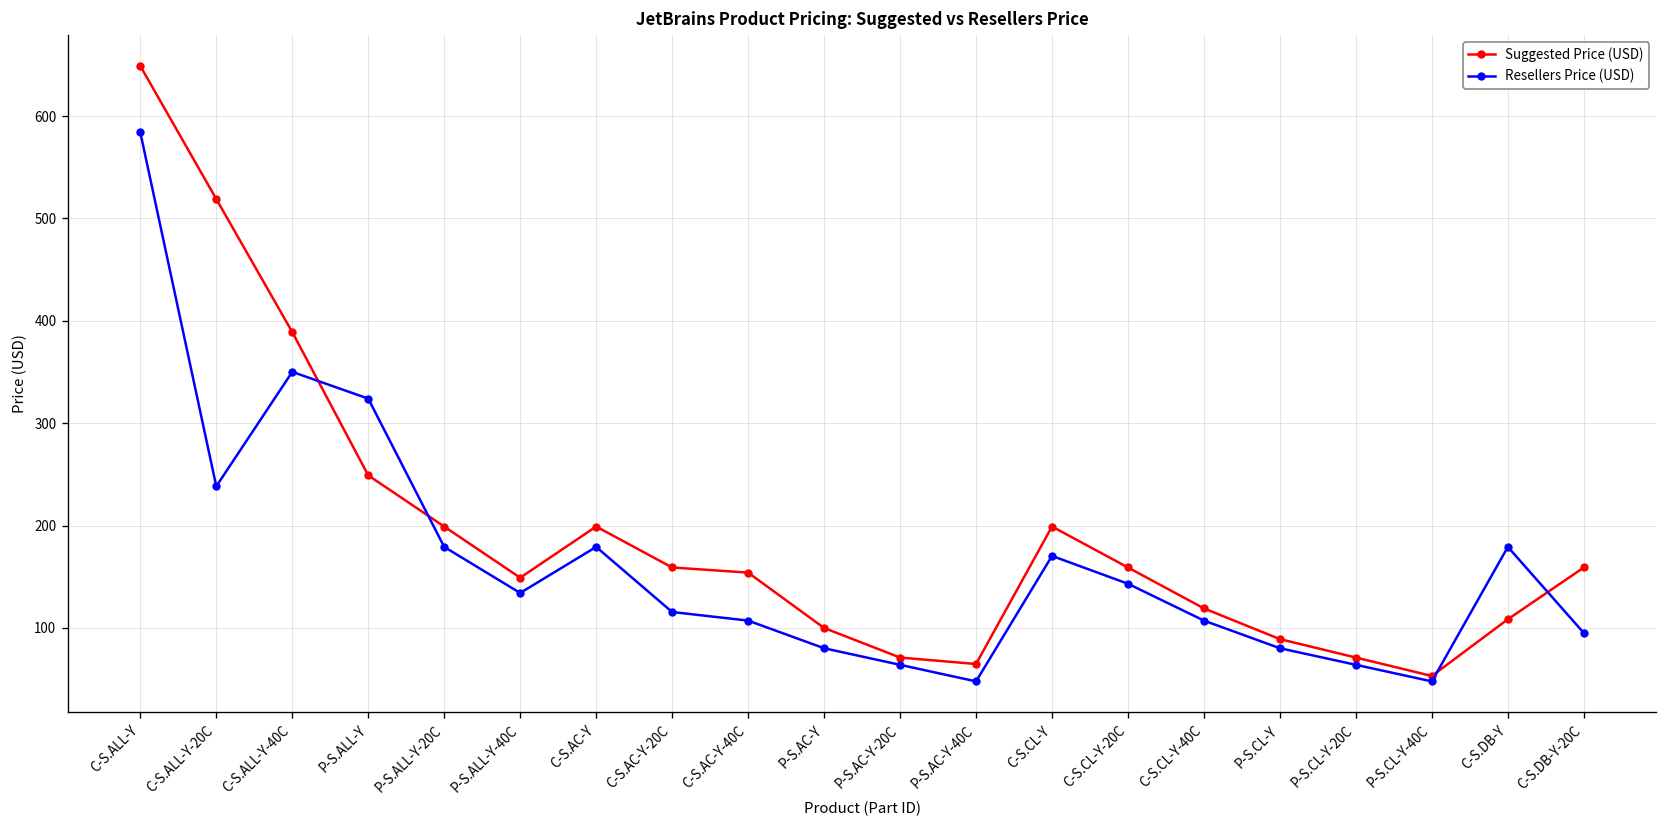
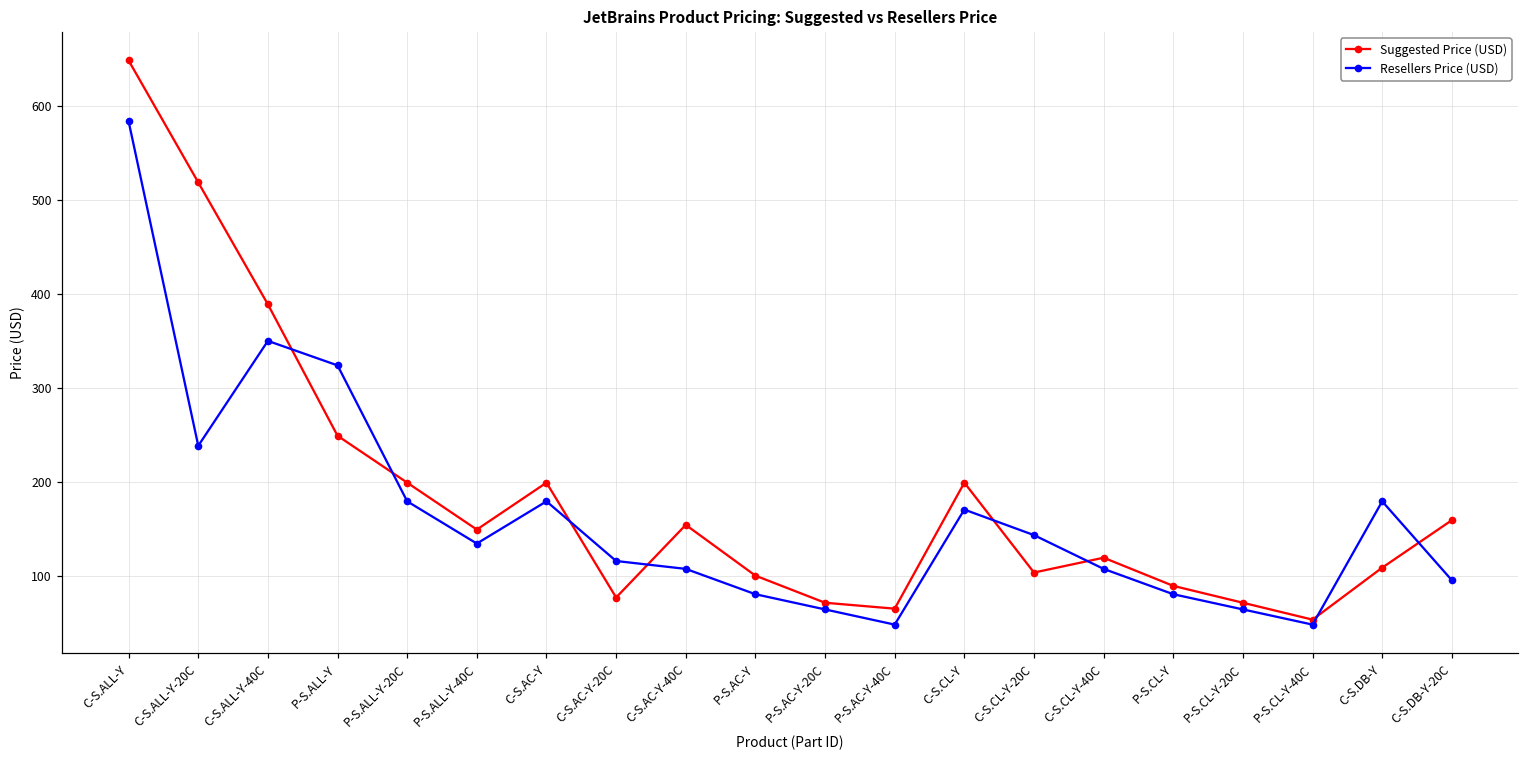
  {
    "Suggested Price (USD)": {
      "C-S.ALL-Y": 650,
      "C-S.ALL-Y-20C": 520,
      "C-S.ALL-Y-40C": 390,
      "P-S.ALL-Y": 250,
      "P-S.ALL-Y-20C": 200,
      "P-S.ALL-Y-40C": 150,
      "C-S.AC-Y": 200,
-     "C-S.AC-Y-20C": 160,
+     "C-S.AC-Y-20C": 80,
      "C-S.AC-Y-40C": 150,
      "P-S.AC-Y": 100,
      "P-S.AC-Y-20C": 70,
      "P-S.AC-Y-40C": 60,
      "C-S.CL-Y": 200,
-     "C-S.CL-Y-20C": 160,
+     "C-S.CL-Y-20C": 100,
      "C-S.CL-Y-40C": 120,
      "P-S.CL-Y": 90,
      "P-S.CL-Y-20C": 70,
      "P-S.CL-Y-40C": 50,
      "C-S.DB-Y": 110,
      "C-S.DB-Y-20C": 160
    },
    "Resellers Price (USD)": {
      "C-S.ALL-Y": 580,
      "C-S.ALL-Y-20C": 240,
      "C-S.ALL-Y-40C": 350,
      "P-S.ALL-Y": 320,
      "P-S.ALL-Y-20C": 180,
      "P-S.ALL-Y-40C": 130,
      "C-S.AC-Y": 180,
      "C-S.AC-Y-20C": 120,
      "C-S.AC-Y-40C": 110,
      "P-S.AC-Y": 80,
      "P-S.AC-Y-20C": 60,
      "P-S.AC-Y-40C": 50,
      "C-S.CL-Y": 170,
      "C-S.CL-Y-20C": 140,
      "C-S.CL-Y-40C": 110,
      "P-S.CL-Y": 80,
      "P-S.CL-Y-20C": 60,
      "P-S.CL-Y-40C": 50,
      "C-S.DB-Y": 180,
      "C-S.DB-Y-20C": 100
    }
  }
